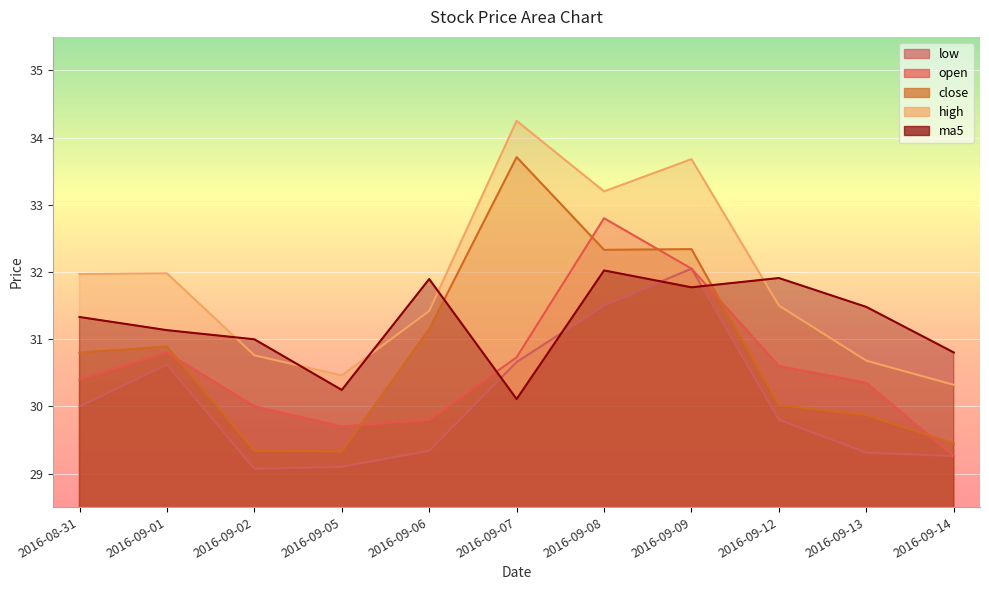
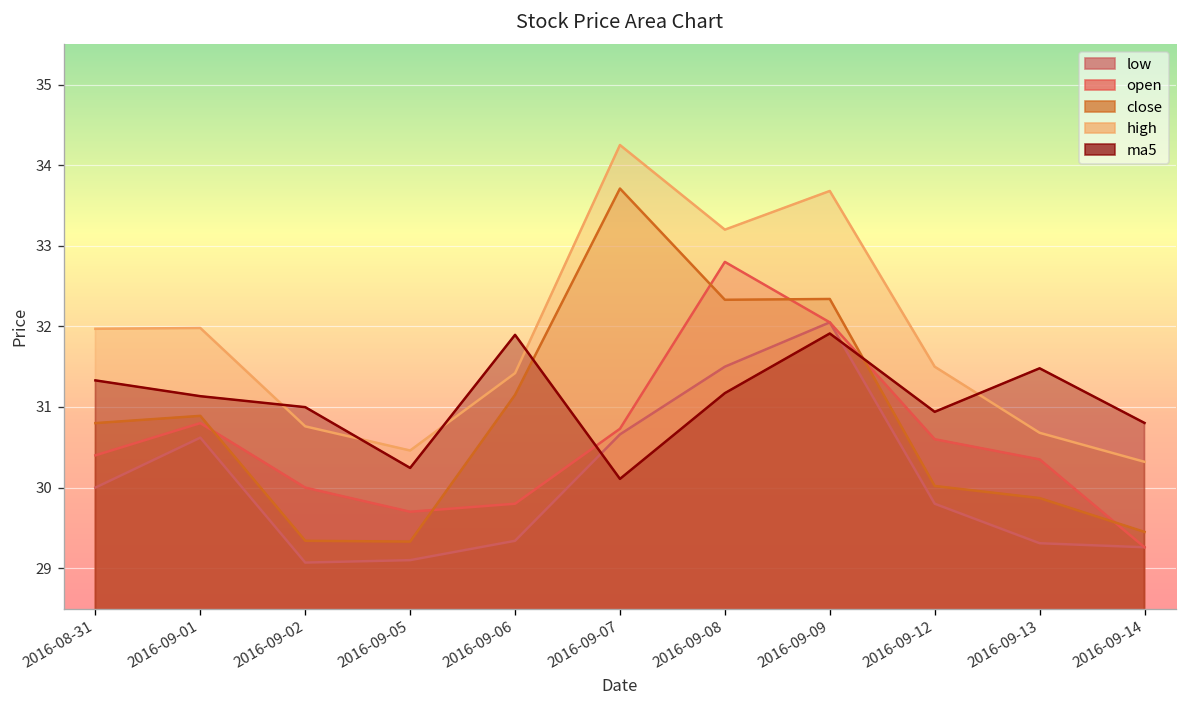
  {
    "ma5": {
      "2016-08-31": 31.3,
      "2016-09-01": 31.1,
      "2016-09-02": 31.0,
      "2016-09-05": 30.2,
      "2016-09-06": 31.9,
      "2016-09-07": 30.1,
-     "2016-09-08": 32.0,
-     "2016-09-09": 31.8,
-     "2016-09-12": 31.9,
+     "2016-09-08": 31.2,
+     "2016-09-09": 31.9,
+     "2016-09-12": 30.9,
      "2016-09-13": 31.5,
      "2016-09-14": 30.8
    }
  }
